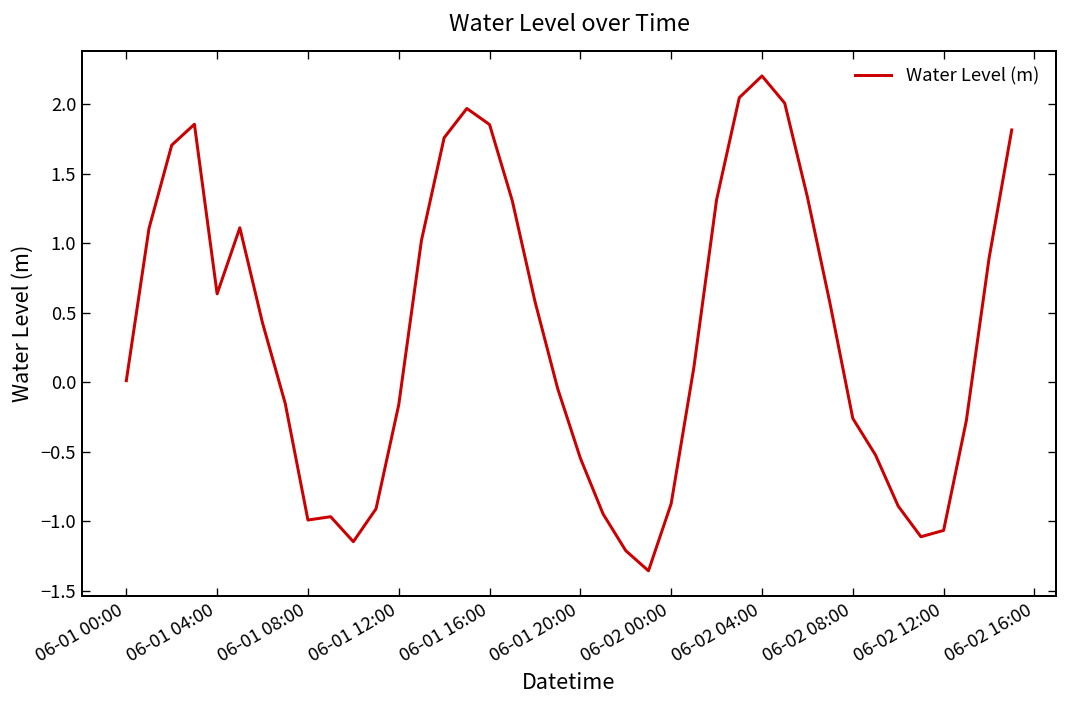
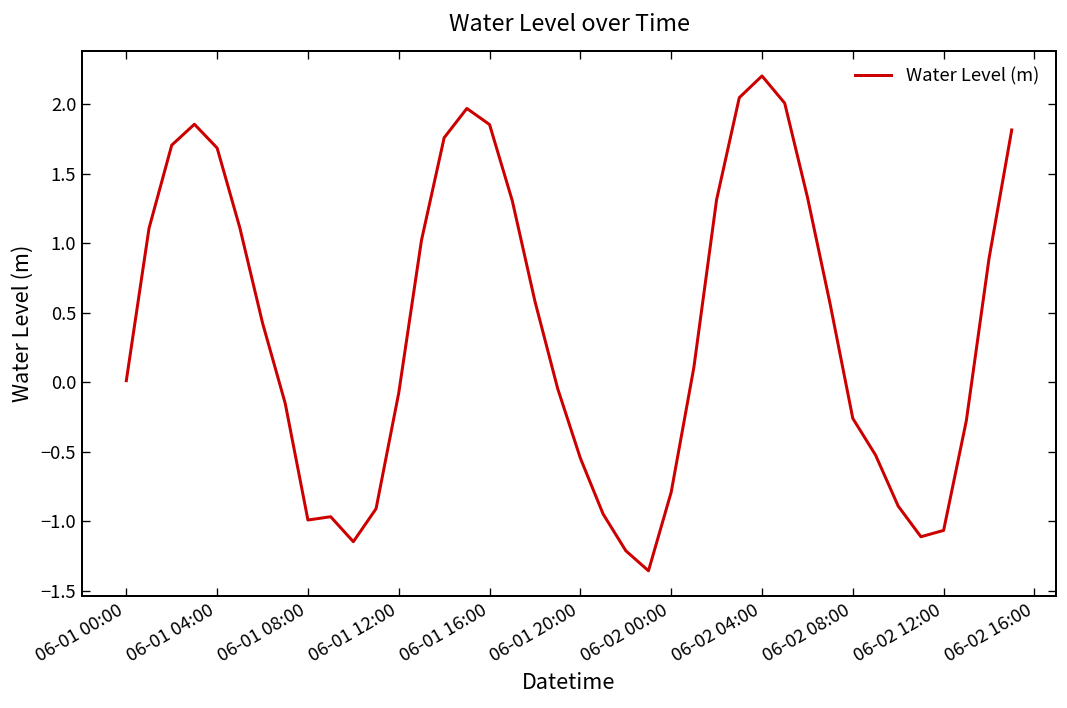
  {
    "06-01 00:00": 0.01,
-   "06-01 04:00": 0.64,
+   "06-01 04:00": 1.69,
    "06-01 08:00": -0.99,
-   "06-01 12:00": -0.16,
+   "06-01 12:00": -0.08,
    "06-01 16:00": 1.85,
    "06-01 20:00": -0.55,
-   "06-02 00:00": -0.87,
+   "06-02 00:00": -0.79,
    "06-02 04:00": 2.20,
    "06-02 08:00": -0.26,
    "06-02 12:00": -1.07
  }
